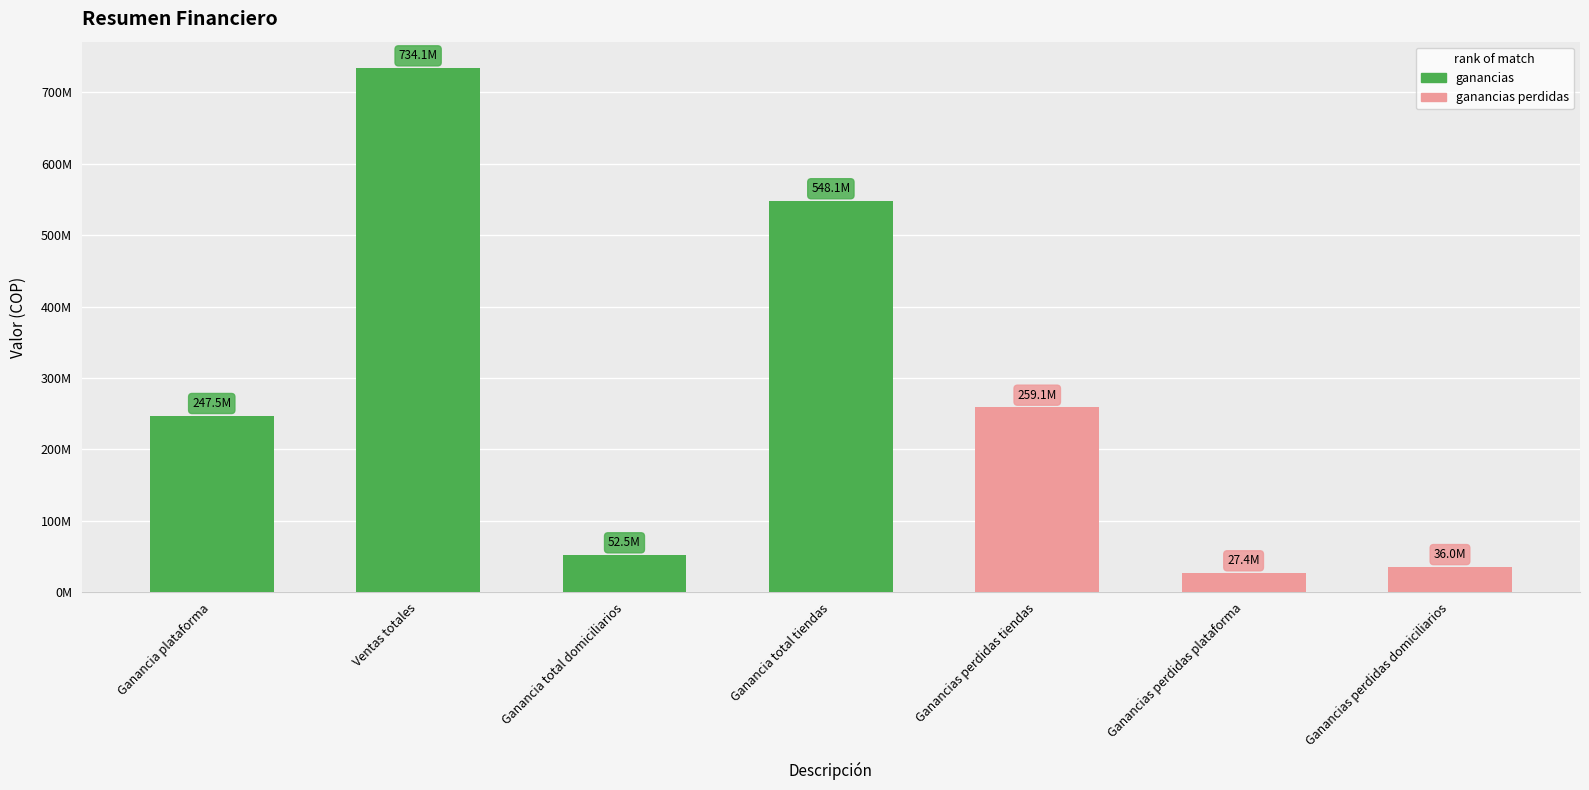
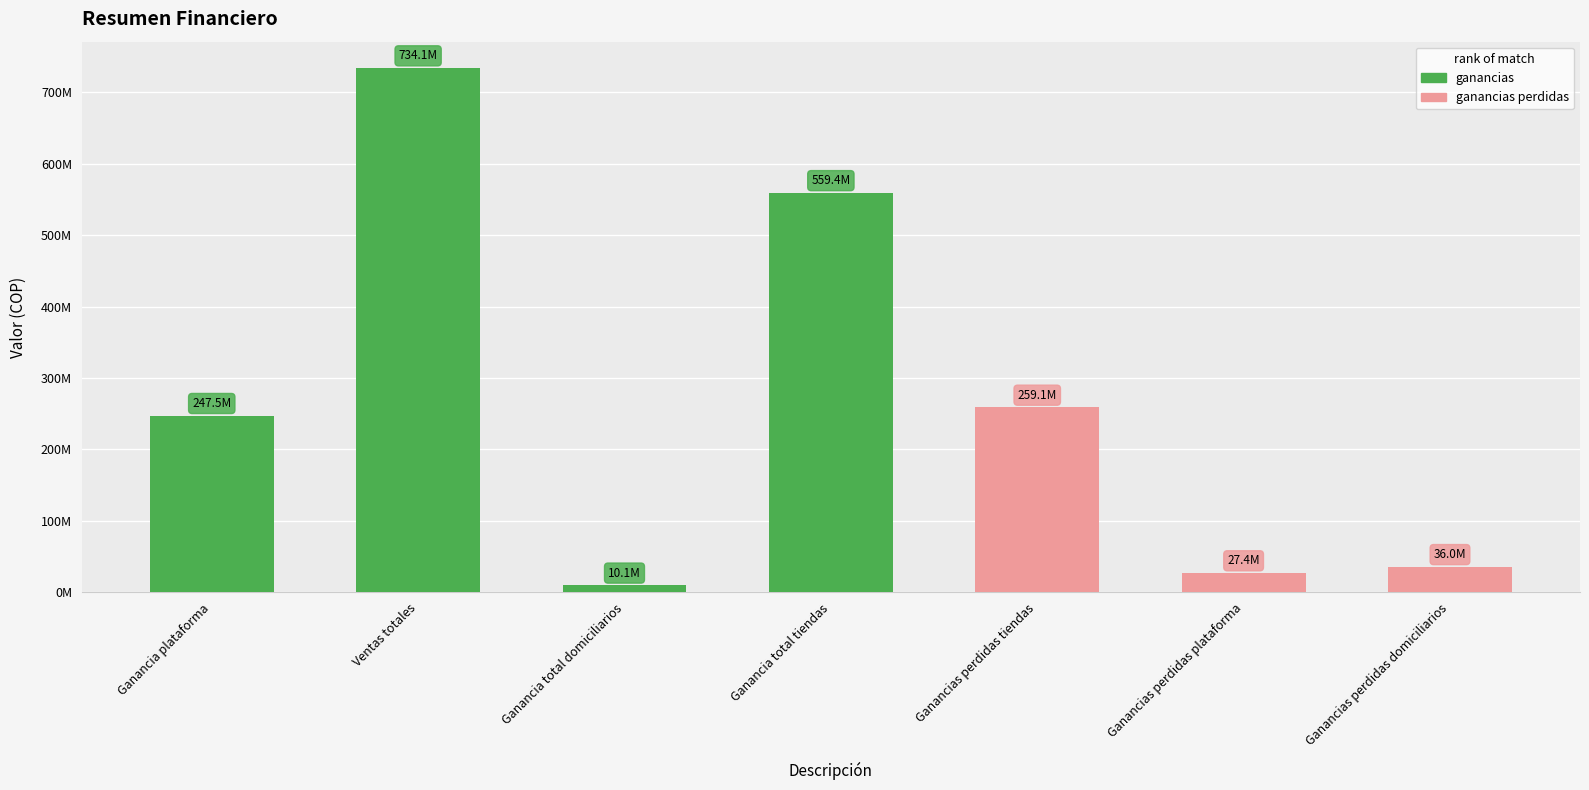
  {
-   "Ganancia total domiciliarios": "52.5M",
-   "Ganancia total tiendas": "548.1M"
+   "Ganancia total domiciliarios": "10.1M",
+   "Ganancia total tiendas": "559.4M"
  }
